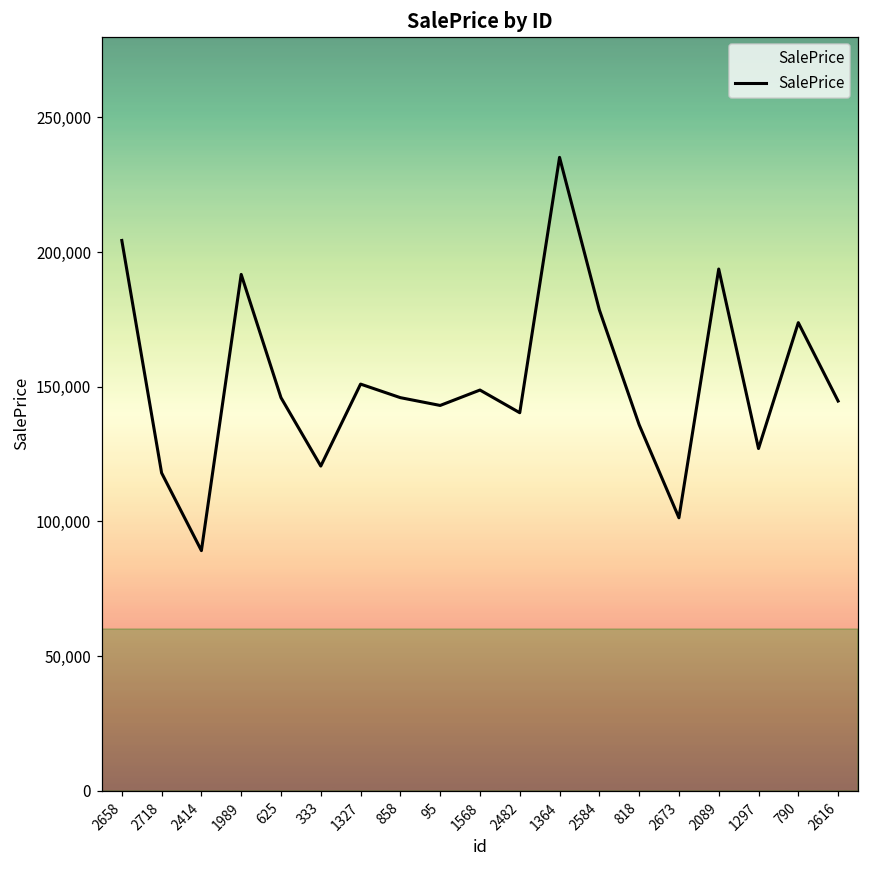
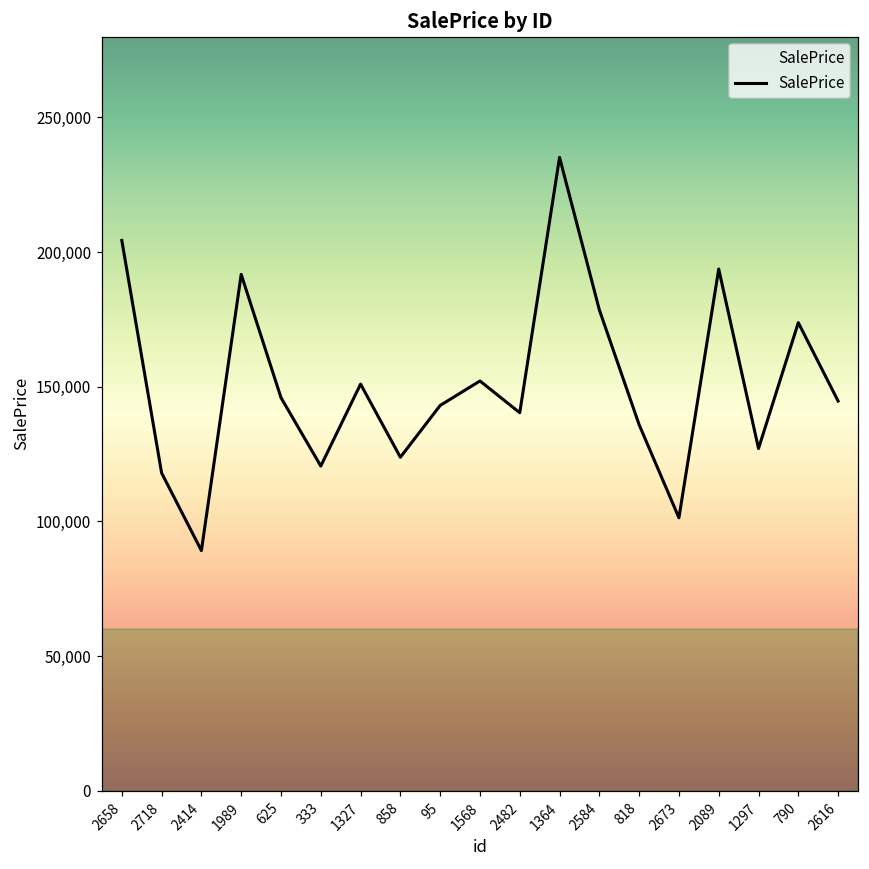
  {
    "2658": "204,000",
    "2718": "118,000",
    "2414": "89,000",
    "1989": "192,000",
    "625": "146,000",
    "333": "121,000",
    "1327": "151,000",
-   "858": "146,000",
+   "858": "124,000",
    "95": "143,000",
-   "1568": "149,000",
+   "1568": "152,000",
    "2482": "140,000",
    "1364": "235,000",
    "2584": "179,000",
    "818": "136,000",
    "2673": "101,000",
    "2089": "194,000",
    "1297": "127,000",
    "790": "174,000",
    "2616": "145,000"
  }
